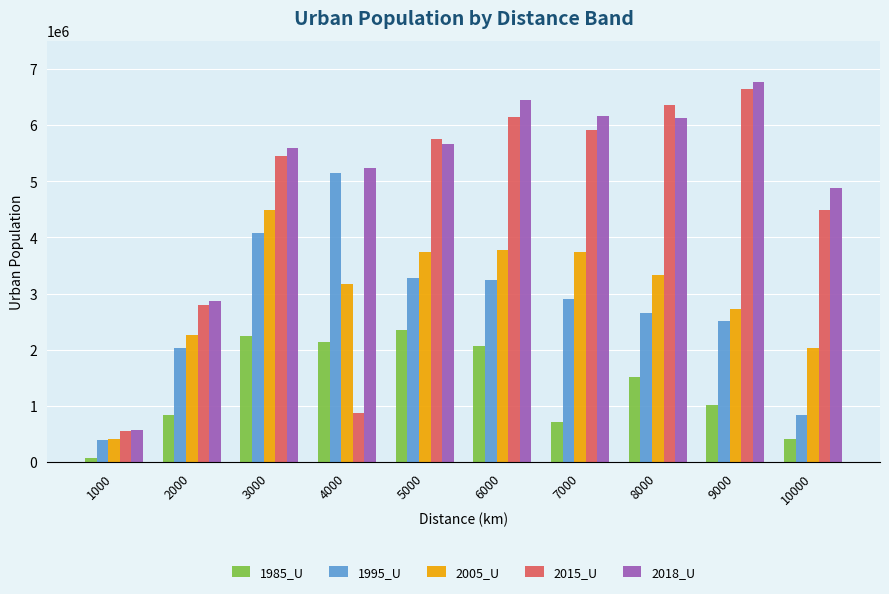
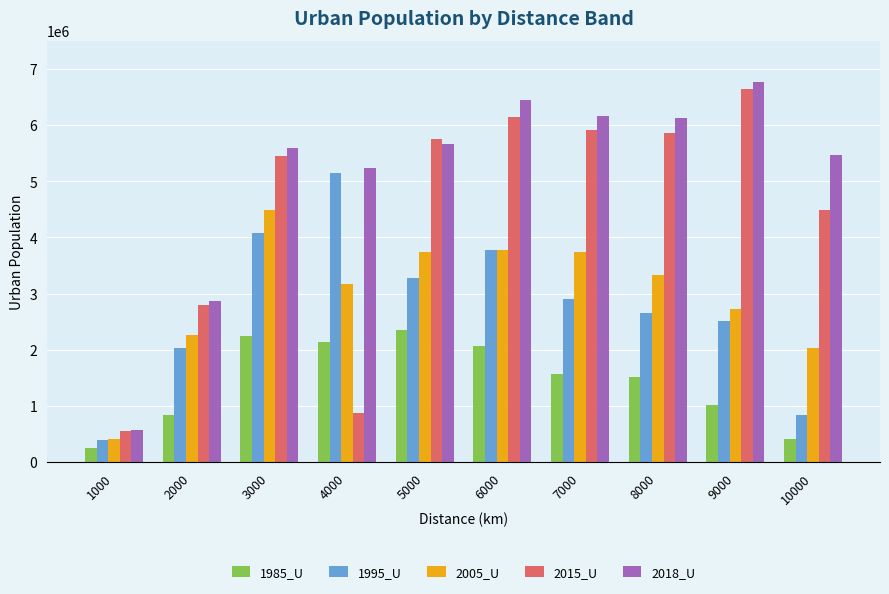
  {
    "1985_U": {
-     "1000": 100000,
+     "1000": 300000,
      "2000": 800000,
      "3000": 2200000,
      "4000": 2100000,
      "5000": 2400000,
      "6000": 2100000,
-     "7000": 700000,
+     "7000": 1600000,
      "8000": 1500000,
      "9000": 1000000,
      "10000": 400000
    },
    "1995_U": {
      "1000": 400000,
      "2000": 2000000,
      "3000": 4100000,
      "4000": 5200000,
      "5000": 3300000,
-     "6000": 3200000,
+     "6000": 3800000,
      "7000": 2900000,
      "8000": 2700000,
      "9000": 2500000,
      "10000": 800000
    },
    "2005_U": {
      "1000": 400000,
      "2000": 2300000,
      "3000": 4500000,
      "4000": 3200000,
      "5000": 3700000,
      "6000": 3800000,
      "7000": 3700000,
      "8000": 3300000,
      "9000": 2700000,
      "10000": 2000000
    },
    "2015_U": {
      "1000": 600000,
      "2000": 2800000,
      "3000": 5400000,
      "4000": 900000,
      "5000": 5700000,
      "6000": 6100000,
      "7000": 5900000,
-     "8000": 6400000,
+     "8000": 5900000,
      "9000": 6600000,
      "10000": 4500000
    },
    "2018_U": {
      "1000": 600000,
      "2000": 2900000,
      "3000": 5600000,
      "4000": 5200000,
      "5000": 5700000,
      "6000": 6400000,
      "7000": 6200000,
      "8000": 6100000,
      "9000": 6800000,
-     "10000": 4900000
+     "10000": 5500000
    }
  }
